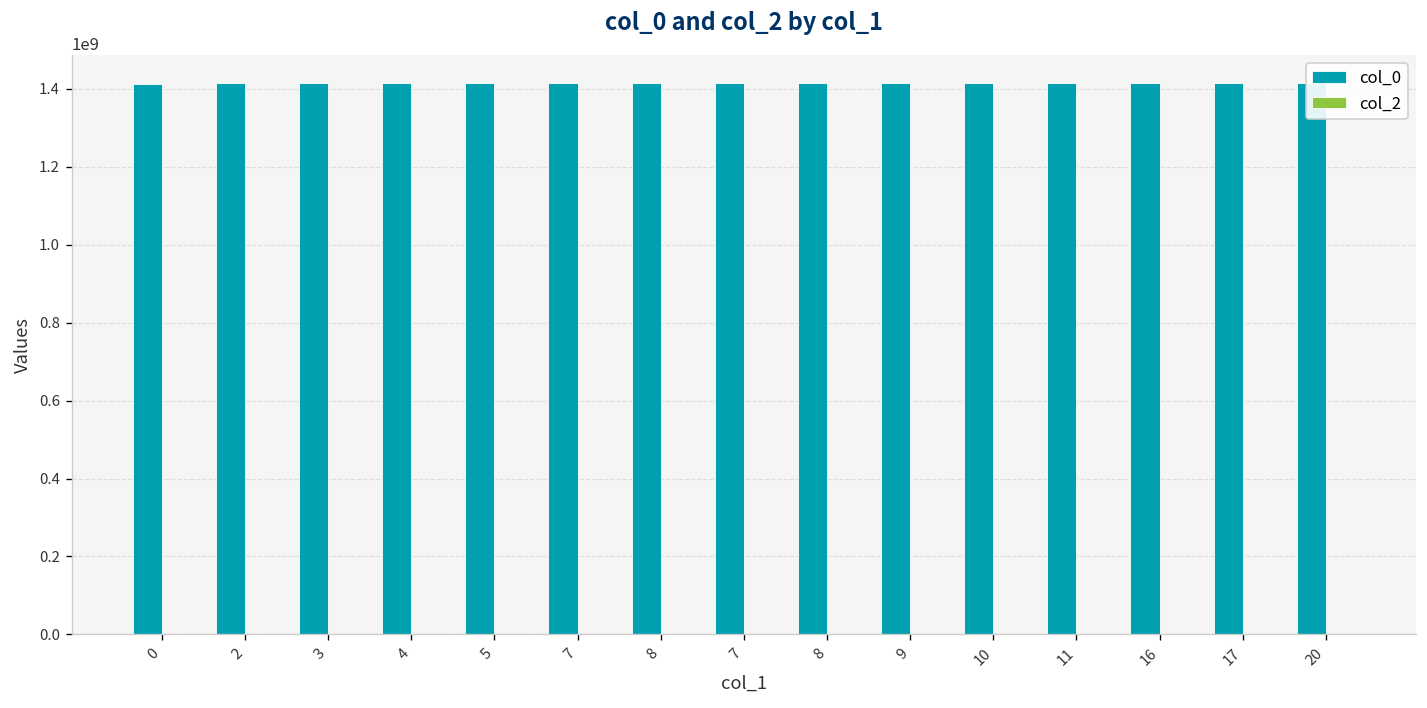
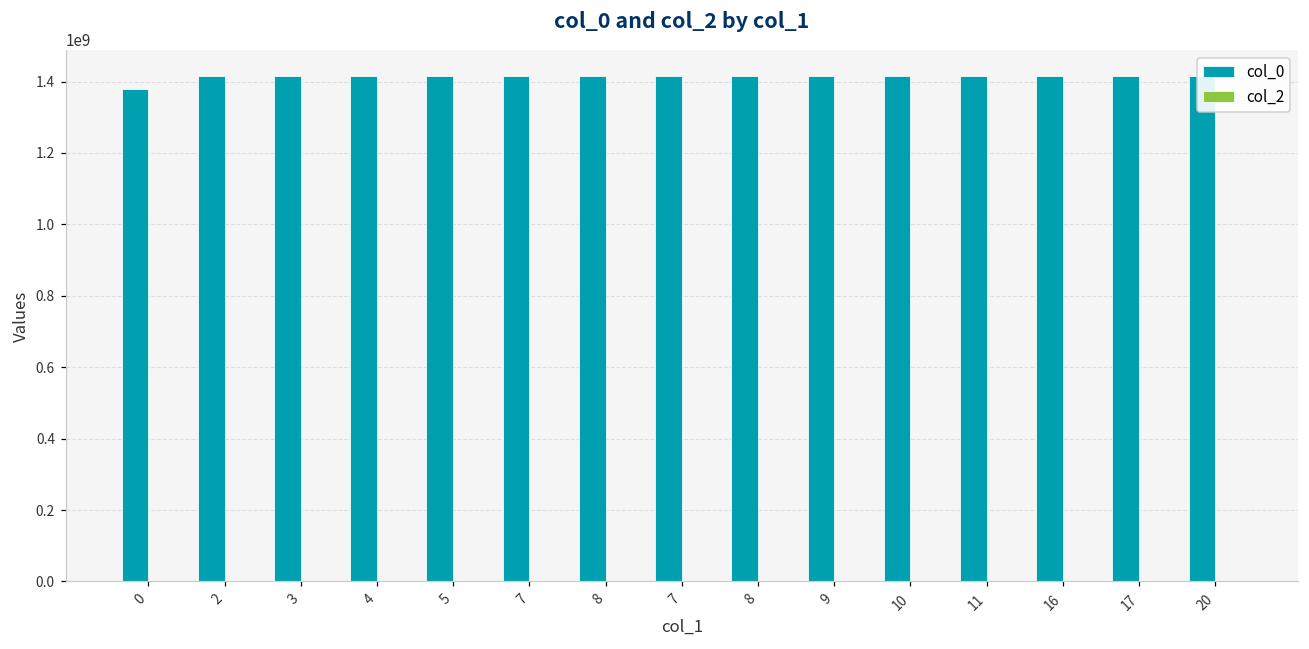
  {
    "col_0": {
-     "0": 1410000000,
+     "0": 1380000000,
      "2": 1420000000,
      "3": 1420000000,
      "4": 1420000000,
      "5": 1420000000,
      "9": 1420000000,
      "10": 1420000000,
      "11": 1420000000,
      "16": 1420000000,
      "17": 1420000000
    },
    "col_2": {
      "0": 0,
      "2": 0,
      "3": 0,
      "4": 0,
      "5": 0,
      "9": 0,
      "10": 0,
      "11": 0,
      "16": 0,
      "17": 0,
      "20": 0
    }
  }
